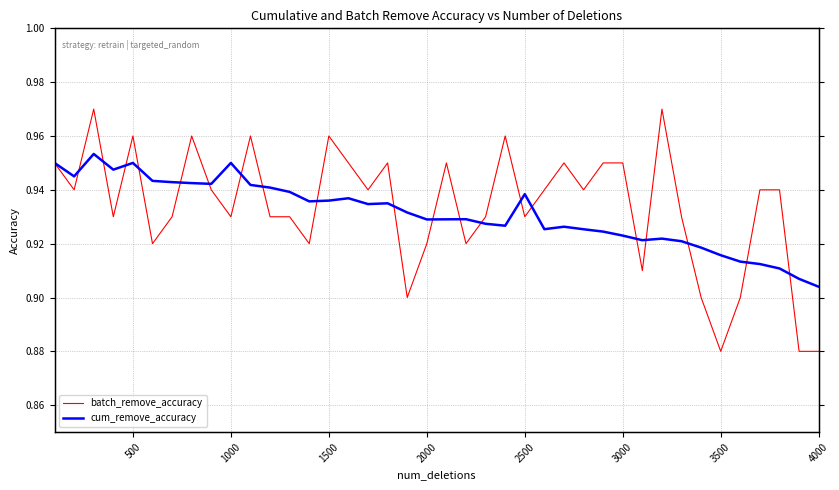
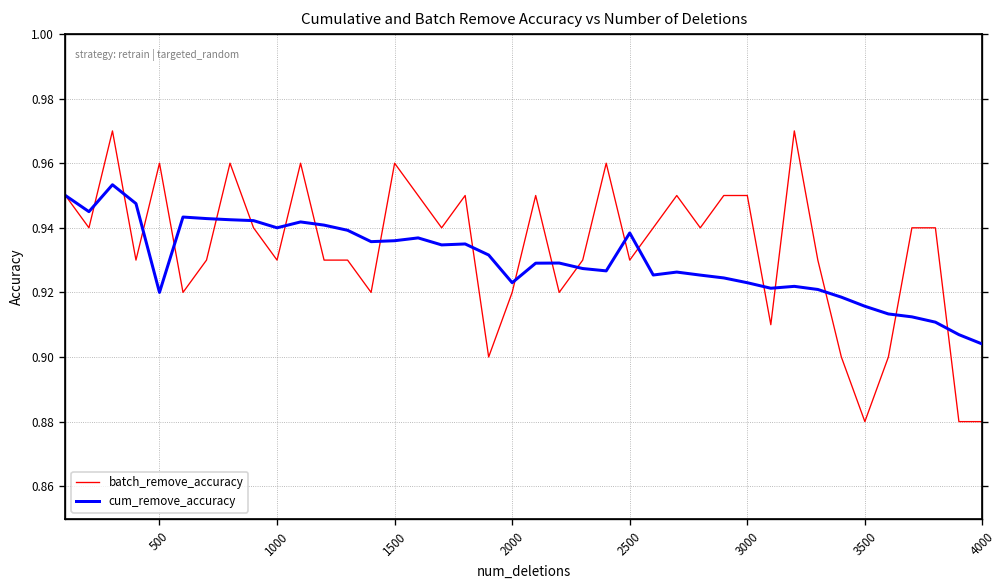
  {
    "batch_remove_accuracy": {
      "500": 0.960,
      "1000": 0.930,
      "1500": 0.960,
      "2000": 0.920,
      "2500": 0.930,
      "3000": 0.950,
      "3500": 0.880,
      "4000": 0.880
    },
    "cum_remove_accuracy": {
-     "500": 0.95,
-     "1000": 0.95,
+     "500": 0.92,
+     "1000": 0.94,
      "1500": 0.936,
-     "2000": 0.929,
+     "2000": 0.923,
      "2500": 0.938,
      "3000": 0.923,
      "3500": 0.916,
      "4000": 0.904
    }
  }
